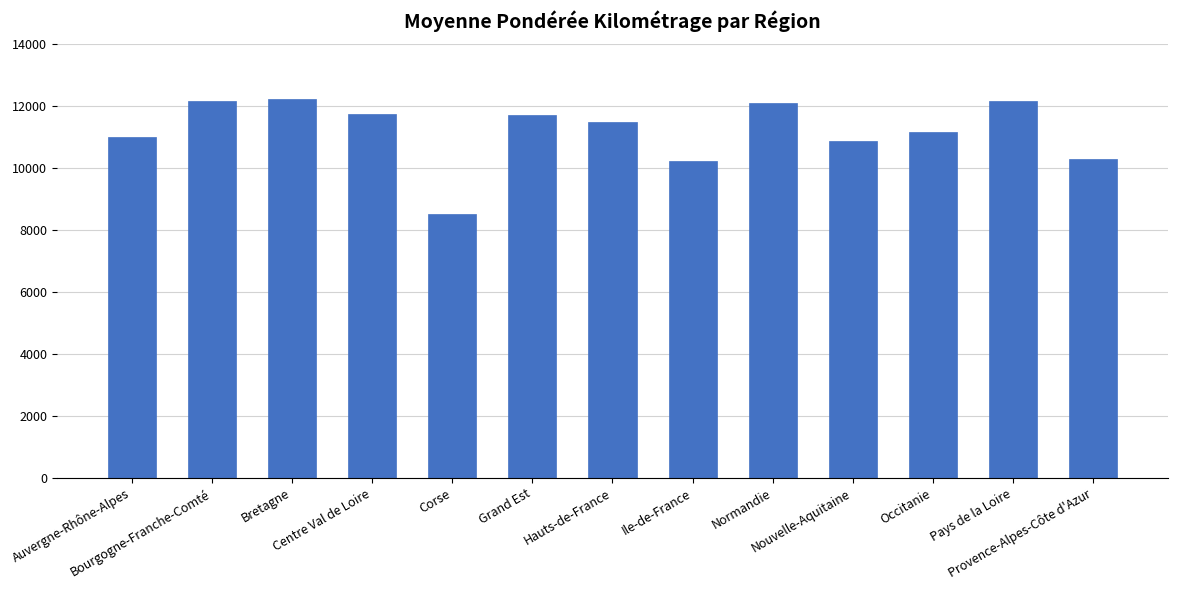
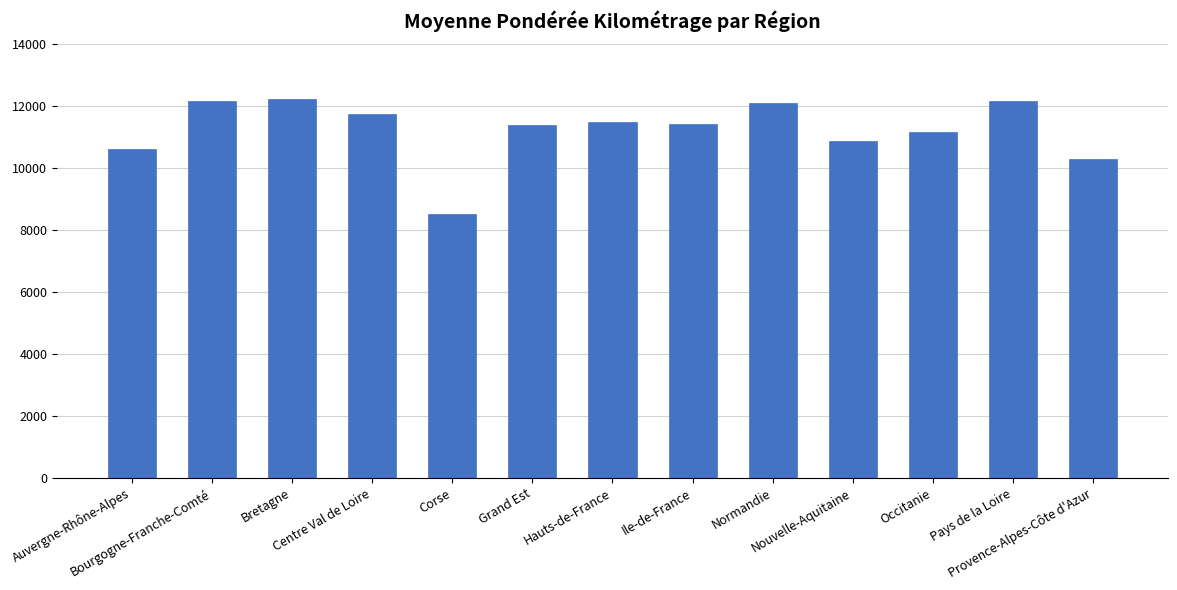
  {
-   "Auvergne-Rhône-Alpes": 11000,
+   "Auvergne-Rhône-Alpes": 10600,
    "Bourgogne-Franche-Comté": 12200,
    "Bretagne": 12200,
    "Centre Val de Loire": 11800,
    "Corse": 8500,
-   "Grand Est": 11700,
+   "Grand Est": 11400,
    "Hauts-de-France": 11500,
-   "Ile-de-France": 10200,
+   "Ile-de-France": 11400,
    "Normandie": 12100,
    "Nouvelle-Aquitaine": 10900,
    "Occitanie": 11200,
    "Pays de la Loire": 12200,
    "Provence-Alpes-Côte d'Azur": 10300
  }
